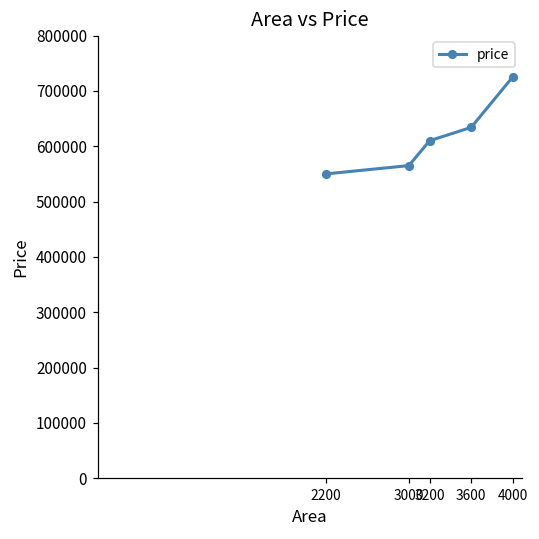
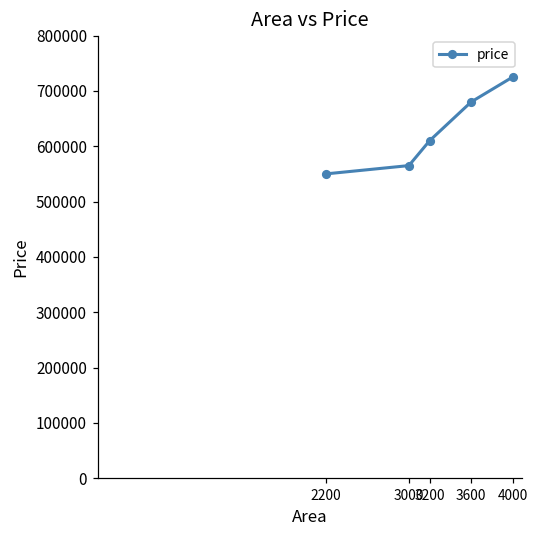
  {
    "2200": 550000,
-   "3600": 630000,
+   "3600": 680000,
    "4000": 730000
  }
